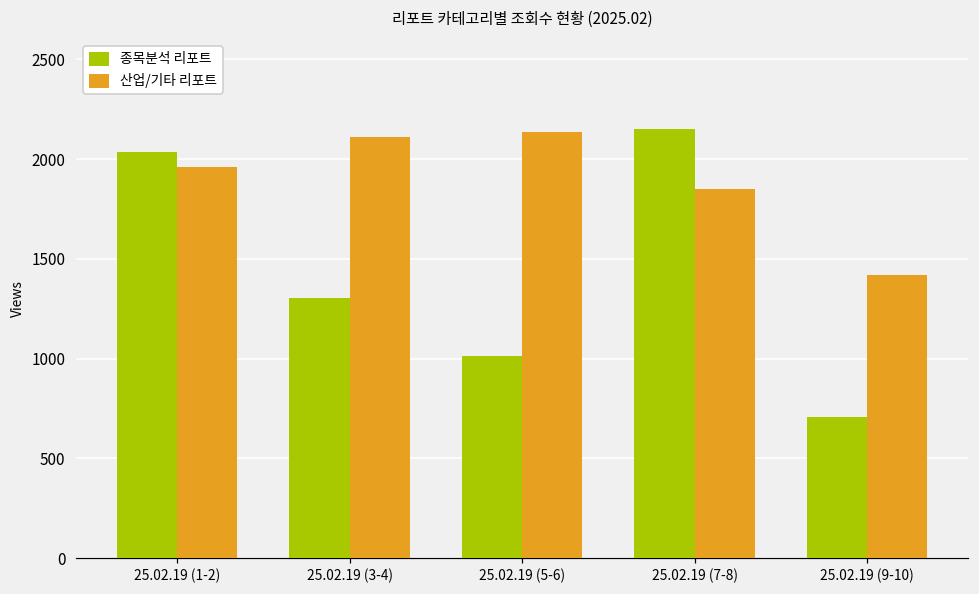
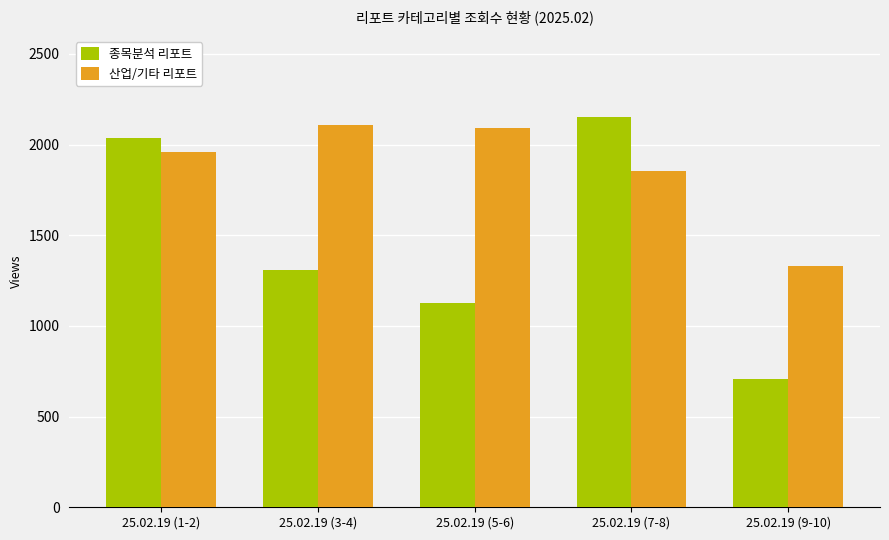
  {
    "종목분석 리포트": {
      "25.02.19 (1-2)": 2040,
      "25.02.19 (3-4)": 1310,
-     "25.02.19 (5-6)": 1010,
+     "25.02.19 (5-6)": 1130,
      "25.02.19 (7-8)": 2150,
      "25.02.19 (9-10)": 710
    },
    "산업/기타 리포트": {
      "25.02.19 (1-2)": 1960,
      "25.02.19 (3-4)": 2110,
-     "25.02.19 (5-6)": 2140,
+     "25.02.19 (5-6)": 2090,
      "25.02.19 (7-8)": 1850,
-     "25.02.19 (9-10)": 1420
+     "25.02.19 (9-10)": 1330
    }
  }
